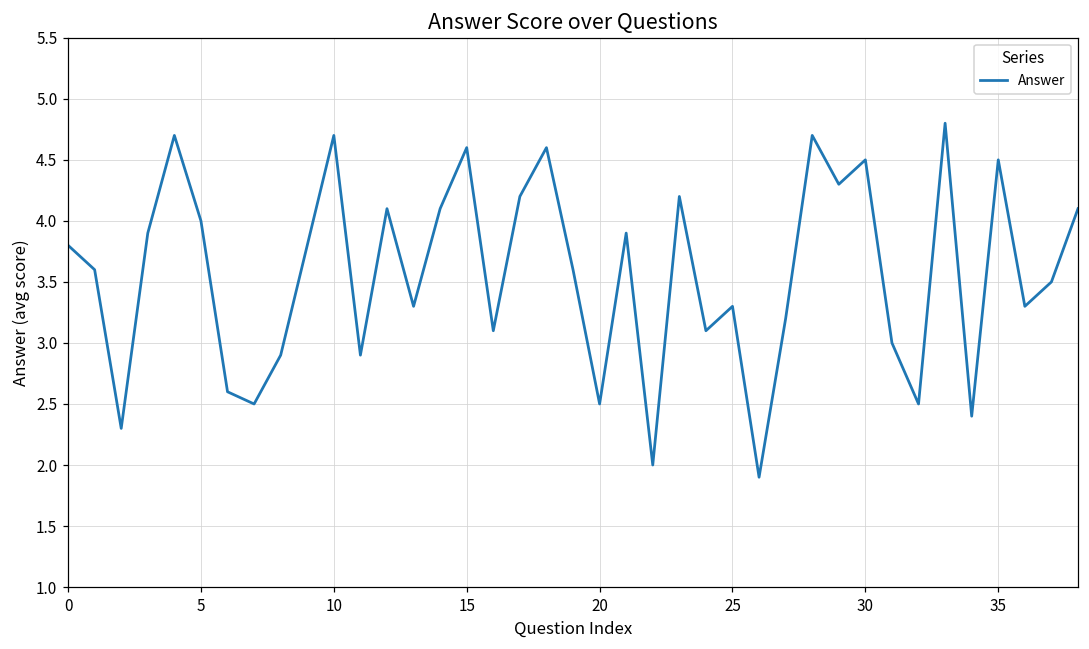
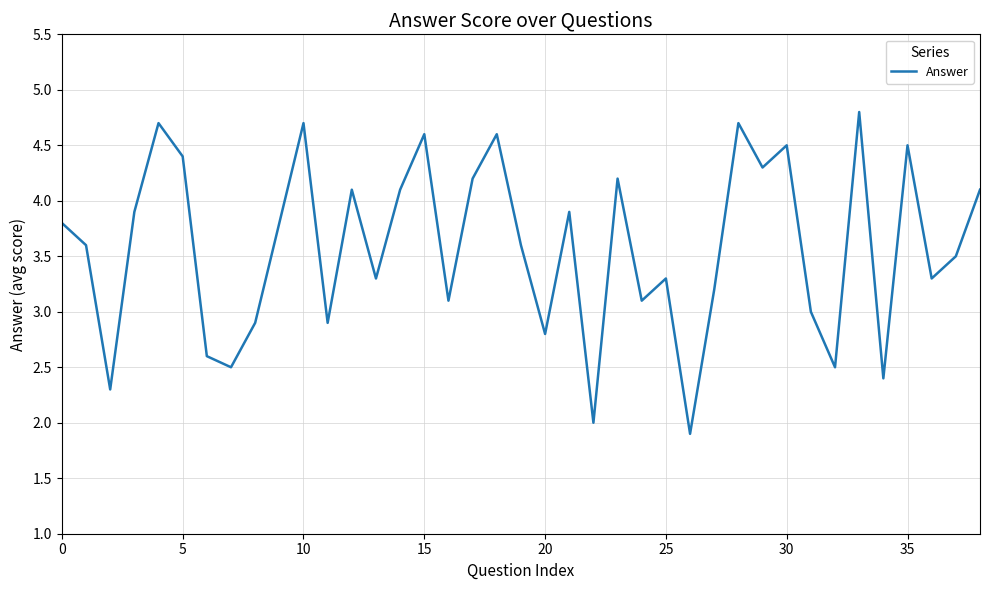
  {
    "0": 3.8,
-   "5": 4.0,
+   "5": 4.4,
    "10": 4.7,
    "15": 4.6,
-   "20": 2.5,
+   "20": 2.8,
    "25": 3.3,
    "30": 4.5,
    "35": 4.5
  }
